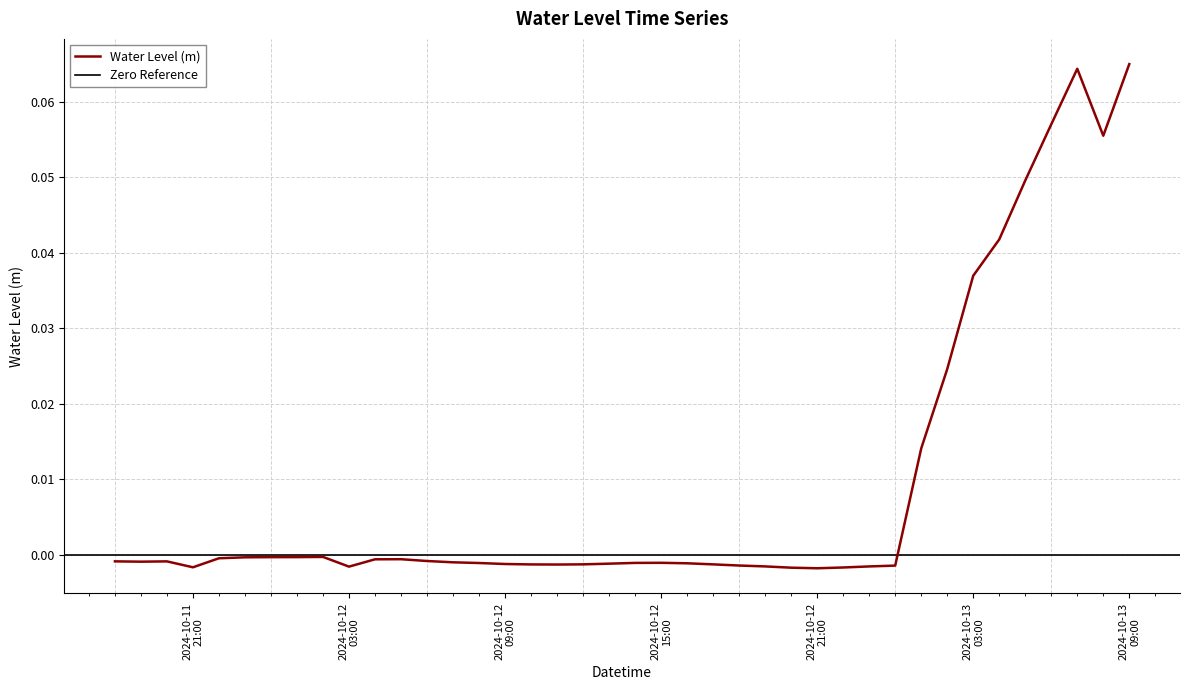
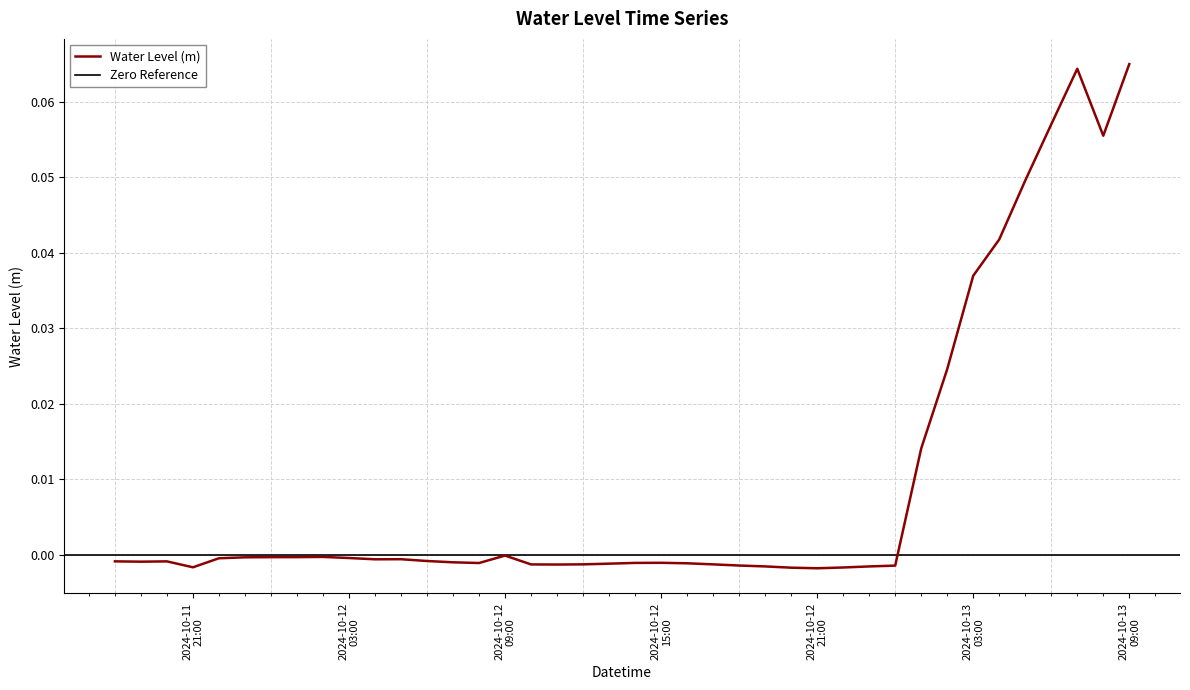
  {
    "2024-10-11 21:00": -0.002,
-   "2024-10-12 03:00": -0.002,
-   "2024-10-12 09:00": -0.001,
+   "2024-10-12 03:00": 0.000,
+   "2024-10-12 09:00": 0.000,
    "2024-10-12 15:00": -0.001,
    "2024-10-12 21:00": -0.002,
    "2024-10-13 03:00": 0.037,
    "2024-10-13 09:00": 0.065
  }
